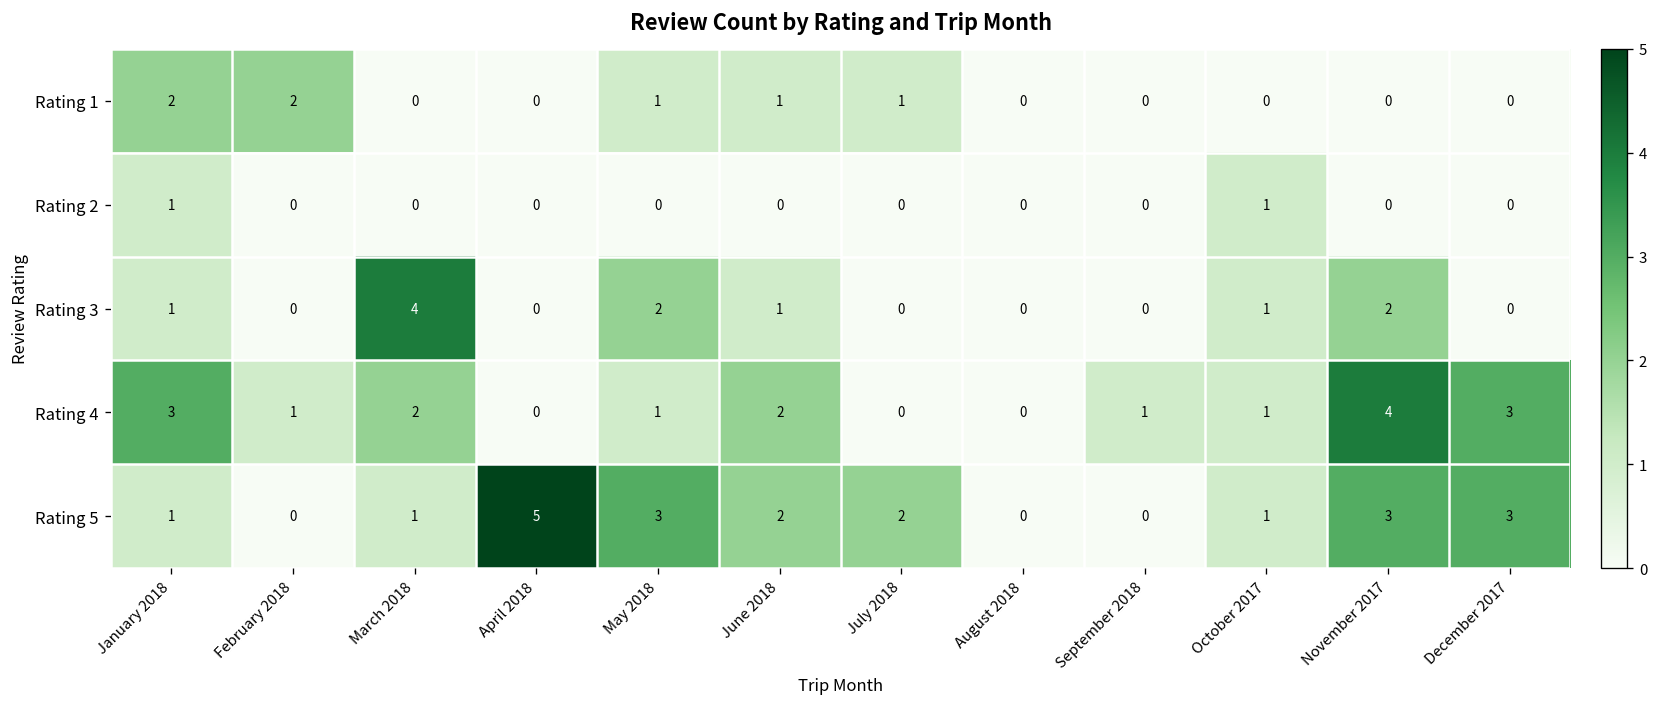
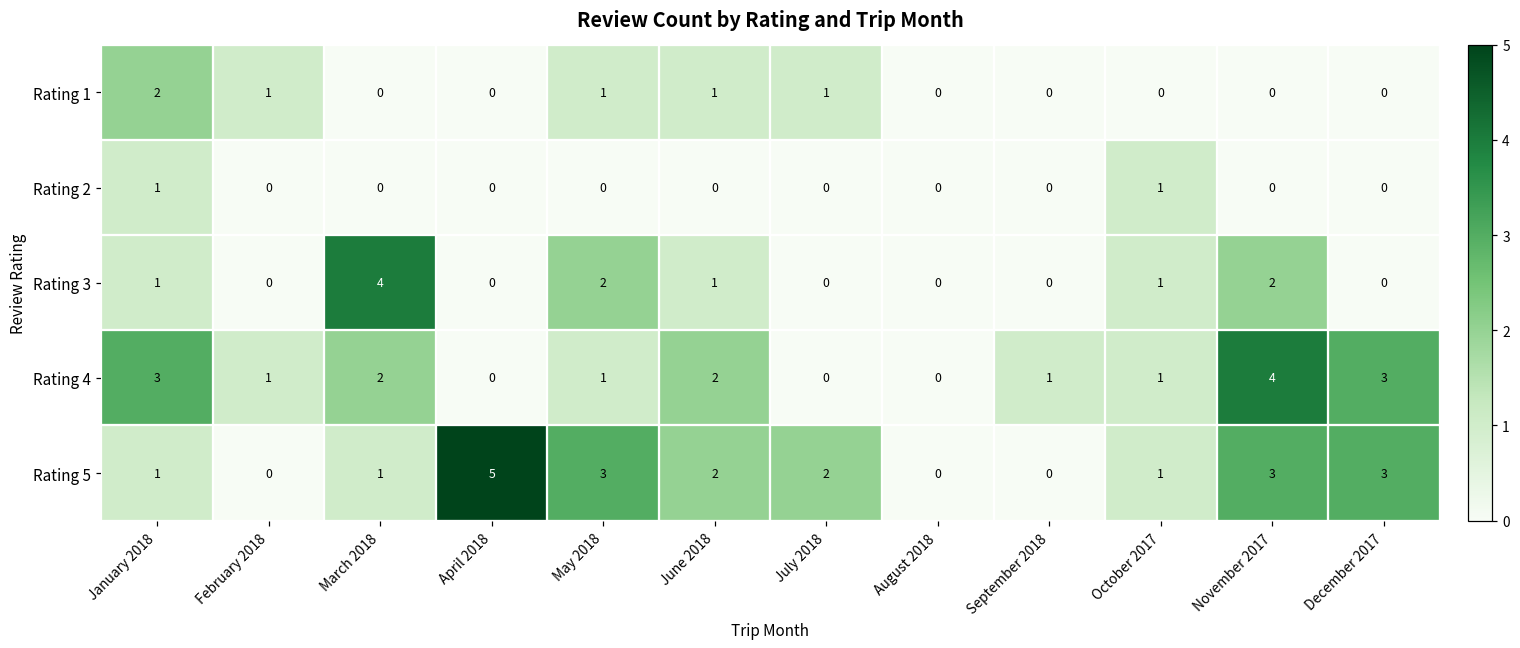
  {
    "Rating 1": {
      "January 2018": 2,
-     "February 2018": 2,
+     "February 2018": 1,
      "March 2018": 0,
      "April 2018": 0,
      "May 2018": 1,
      "June 2018": 1,
      "July 2018": 1,
      "August 2018": 0,
      "September 2018": 0,
      "October 2017": 0,
      "November 2017": 0,
      "December 2017": 0
    },
    "Rating 2": {
      "January 2018": 1,
      "February 2018": 0,
      "March 2018": 0,
      "April 2018": 0,
      "May 2018": 0,
      "June 2018": 0,
      "July 2018": 0,
      "August 2018": 0,
      "September 2018": 0,
      "October 2017": 1,
      "November 2017": 0,
      "December 2017": 0
    },
    "Rating 3": {
      "January 2018": 1,
      "February 2018": 0,
      "March 2018": 4,
      "April 2018": 0,
      "May 2018": 2,
      "June 2018": 1,
      "July 2018": 0,
      "August 2018": 0,
      "September 2018": 0,
      "October 2017": 1,
      "November 2017": 2,
      "December 2017": 0
    },
    "Rating 4": {
      "January 2018": 3,
      "February 2018": 1,
      "March 2018": 2,
      "April 2018": 0,
      "May 2018": 1,
      "June 2018": 2,
      "July 2018": 0,
      "August 2018": 0,
      "September 2018": 1,
      "October 2017": 1,
      "November 2017": 4,
      "December 2017": 3
    },
    "Rating 5": {
      "January 2018": 1,
      "February 2018": 0,
      "March 2018": 1,
      "April 2018": 5,
      "May 2018": 3,
      "June 2018": 2,
      "July 2018": 2,
      "August 2018": 0,
      "September 2018": 0,
      "October 2017": 1,
      "November 2017": 3,
      "December 2017": 3
    }
  }
